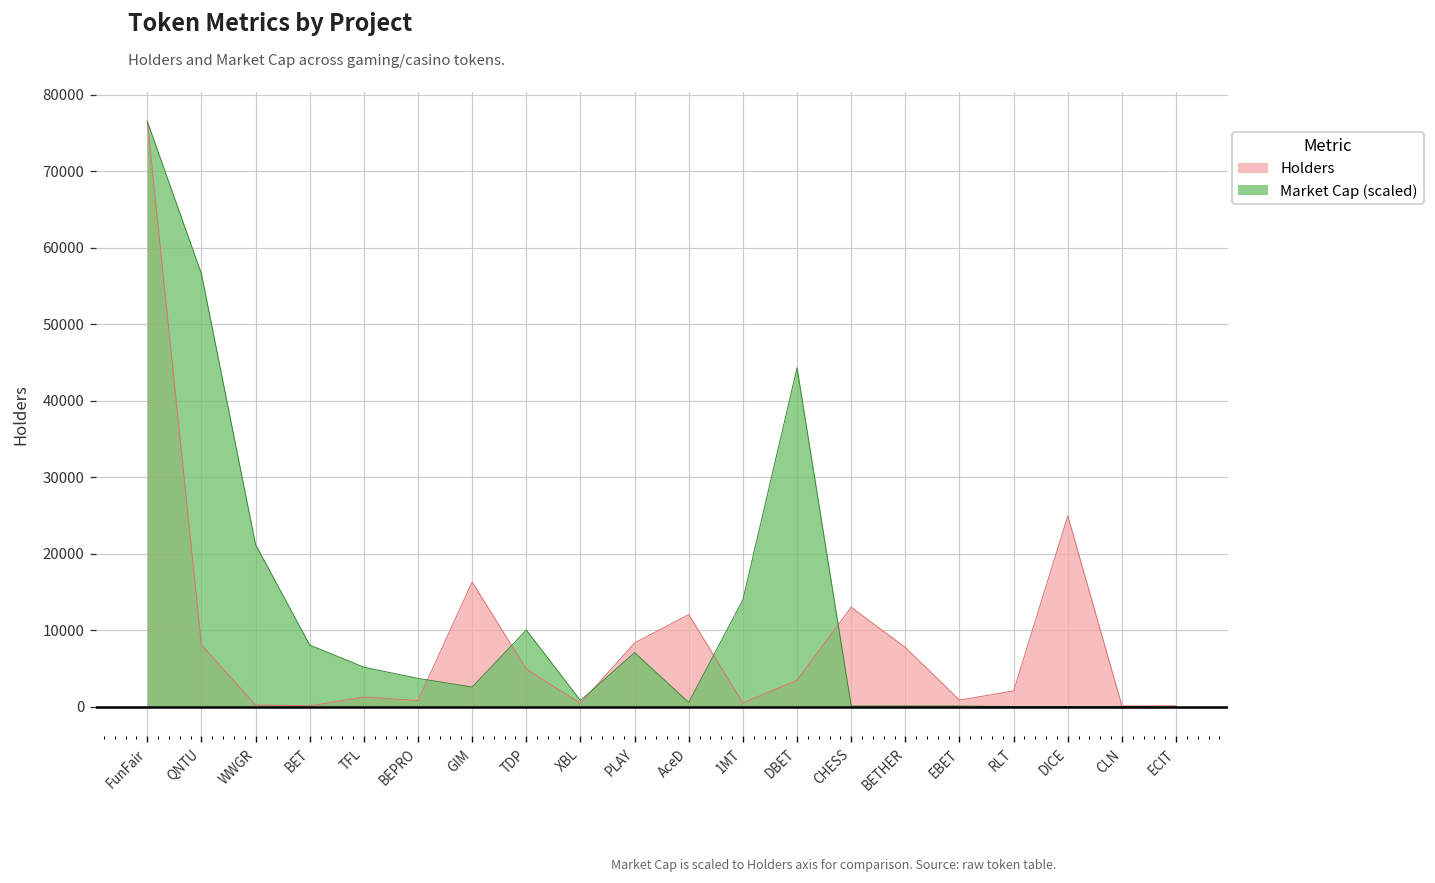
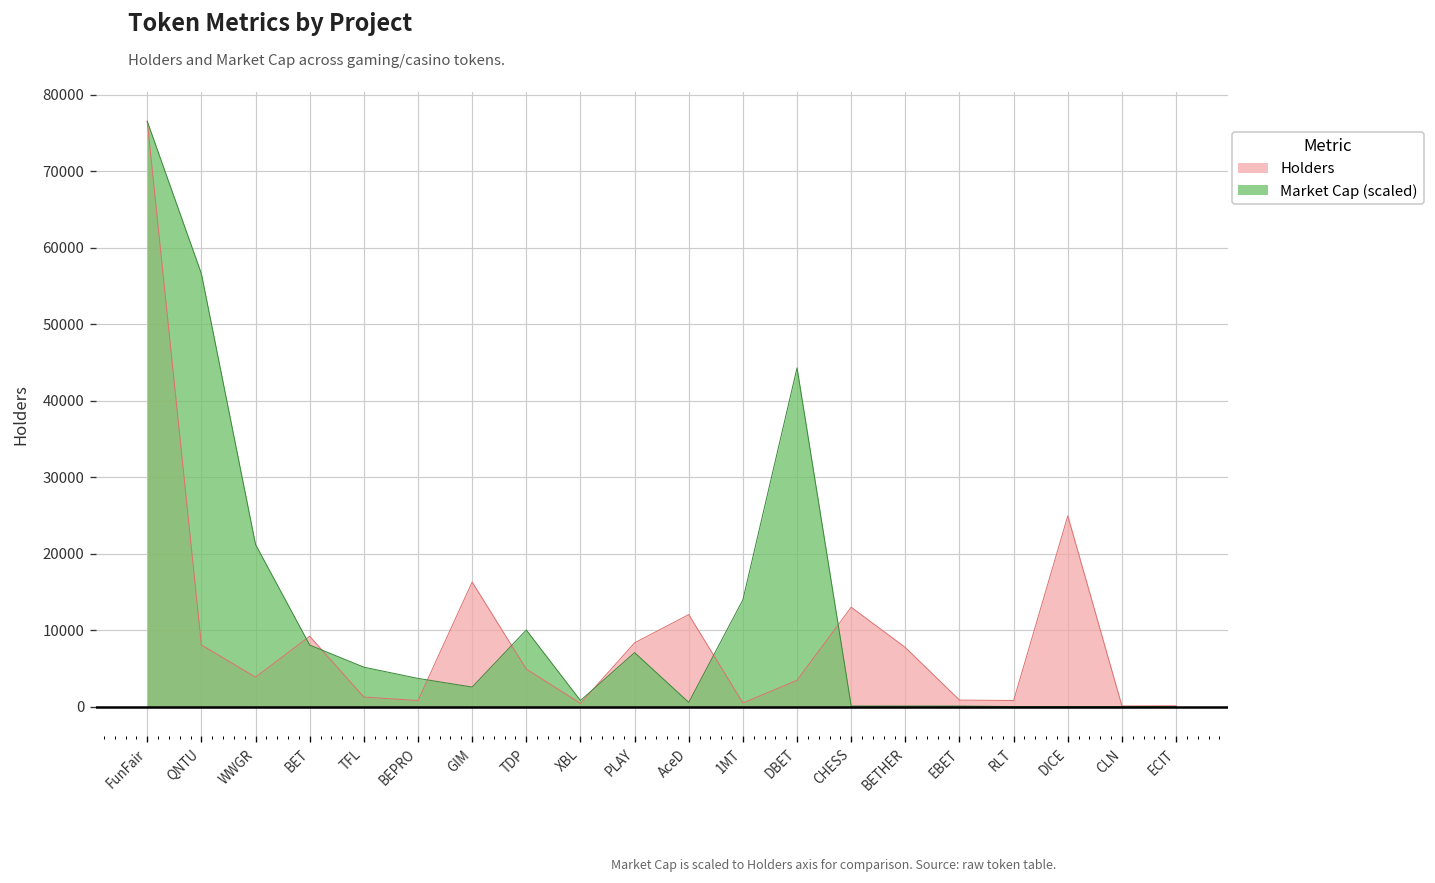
  {
    "Holders": {
      "QNTU": 8000,
-     "WWGR": 0,
-     "BET": 0,
+     "WWGR": 4000,
+     "BET": 9000,
      "TFL": 1000,
      "BEPRO": 1000,
      "GIM": 16000,
      "TDP": 5000,
      "PLAY": 8000,
      "AceD": 12000,
      "1MT": 0,
      "DBET": 3000,
      "CHESS": 13000,
      "BETHER": 8000,
      "EBET": 1000,
-     "RLT": 2000,
+     "RLT": 1000,
      "DICE": 25000
    },
    "Market Cap (scaled)": {
      "QNTU": 57000,
      "WWGR": 21000,
      "BET": 8000,
      "TFL": 5000,
      "BEPRO": 4000,
      "GIM": 3000,
      "TDP": 10000,
      "PLAY": 7000,
      "AceD": 1000,
      "1MT": 14000,
      "DBET": 44000,
      "CHESS": 0,
      "BETHER": 0,
      "EBET": 0,
      "RLT": 0,
      "DICE": 0
    }
  }
